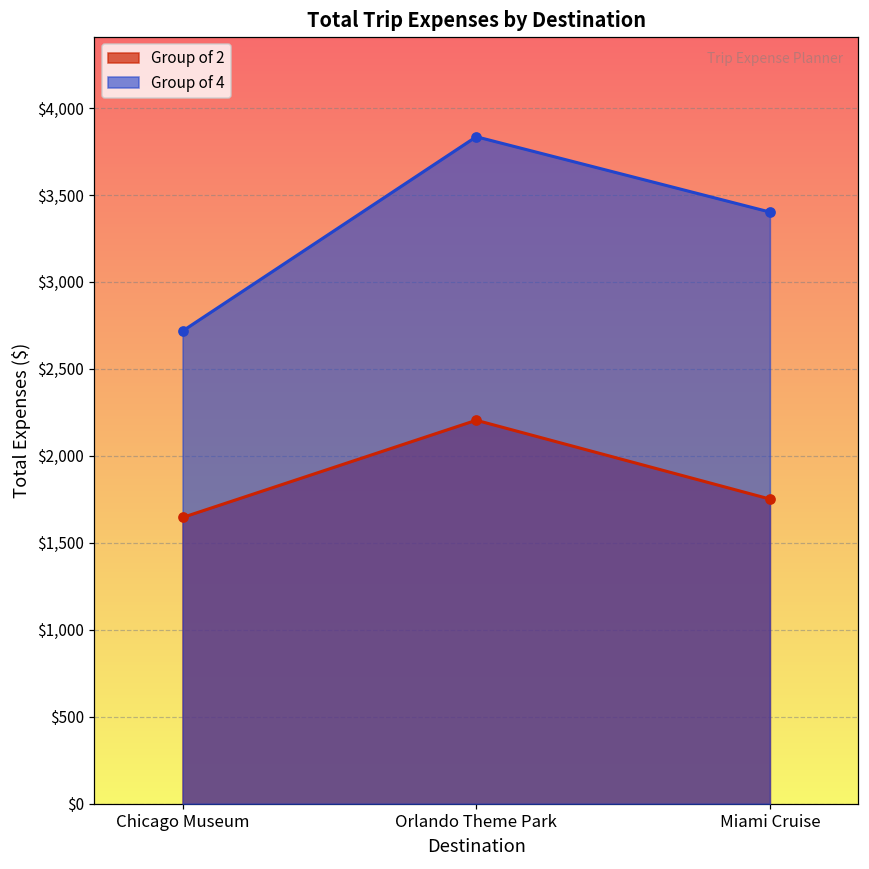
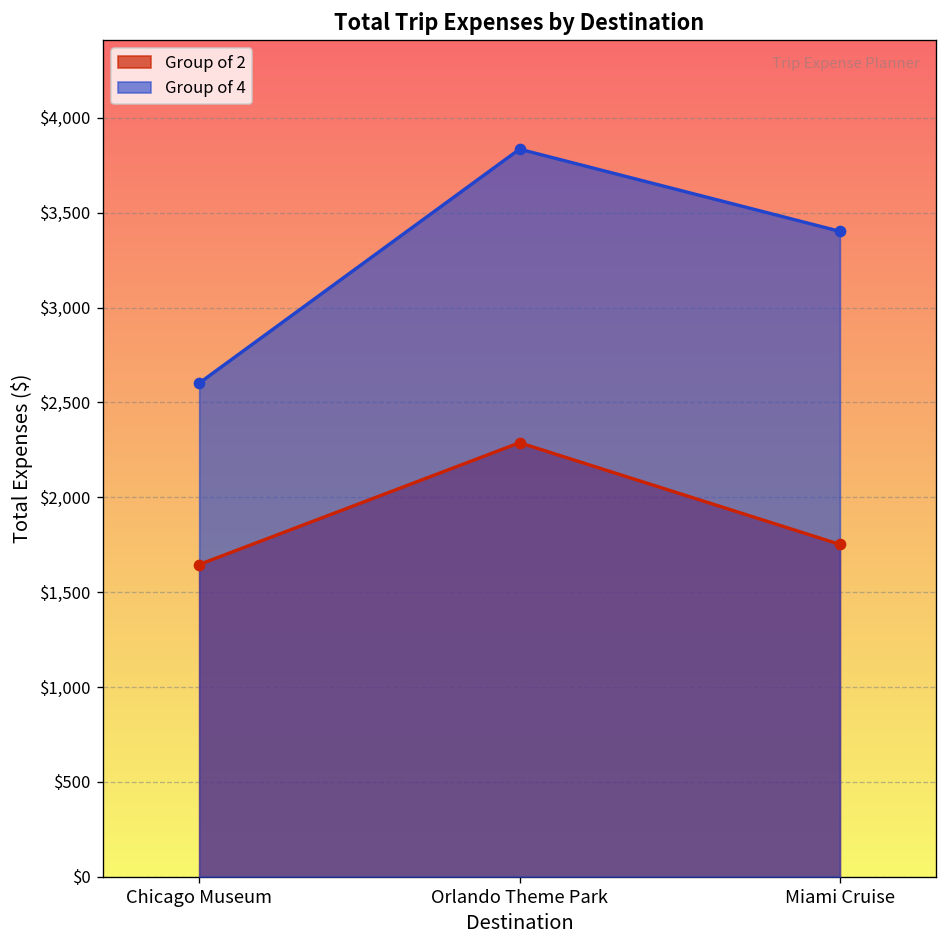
  {
    "Group of 2": {
      "Chicago Museum": "$1,650",
-     "Orlando Theme Park": "$2,210",
+     "Orlando Theme Park": "$2,290",
      "Miami Cruise": "$1,750"
    },
    "Group of 4": {
-     "Chicago Museum": "$2,720",
+     "Chicago Museum": "$2,600",
      "Orlando Theme Park": "$3,840",
      "Miami Cruise": "$3,400"
    }
  }
